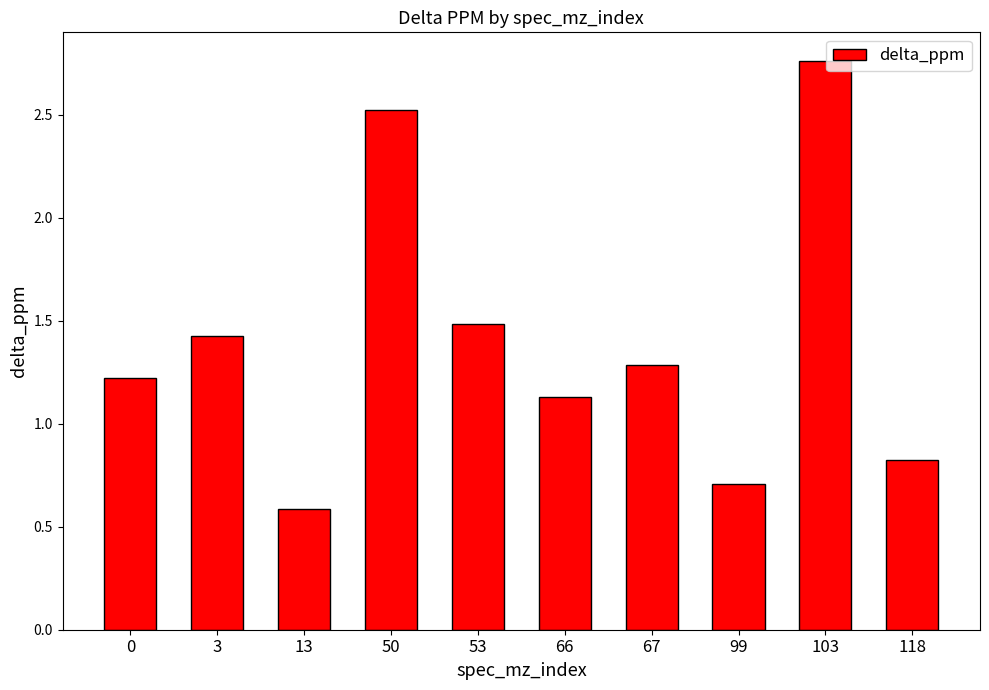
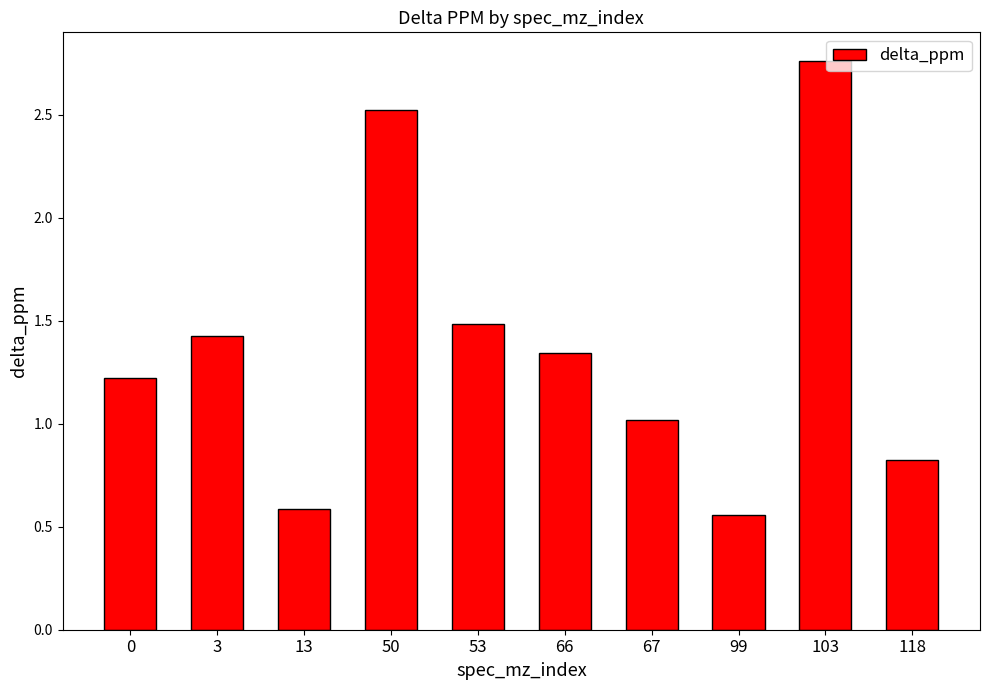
  {
    "0": 1.22,
    "3": 1.43,
    "13": 0.59,
    "50": 2.52,
    "53": 1.49,
-   "66": 1.13,
-   "67": 1.28,
-   "99": 0.71,
+   "66": 1.34,
+   "67": 1.02,
+   "99": 0.56,
    "103": 2.76,
    "118": 0.82
  }
